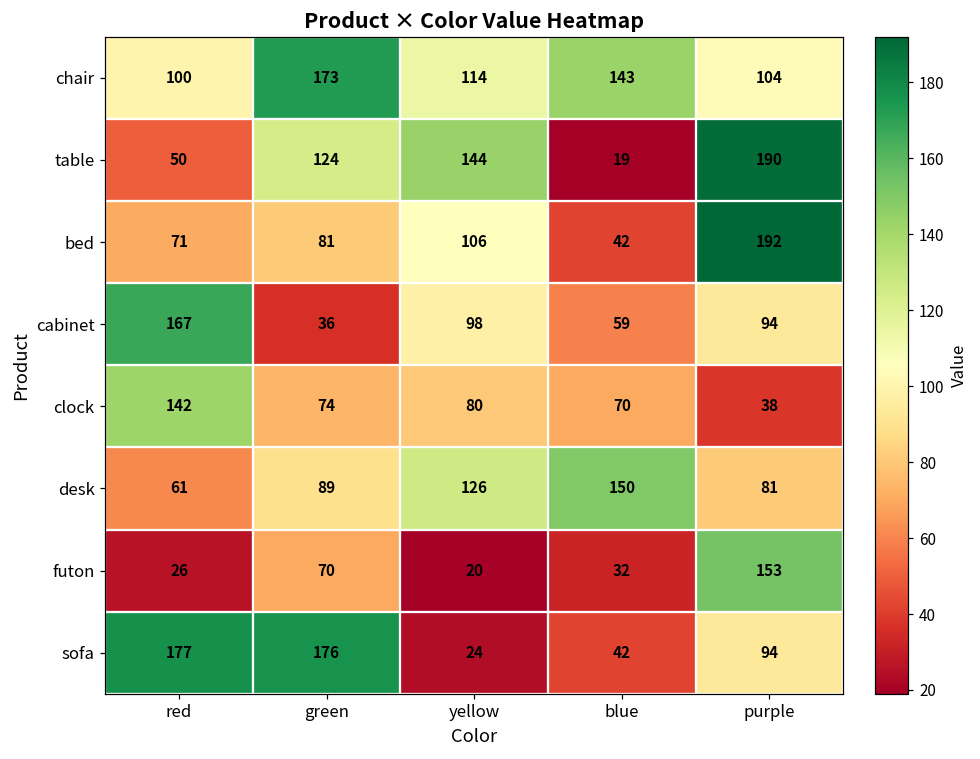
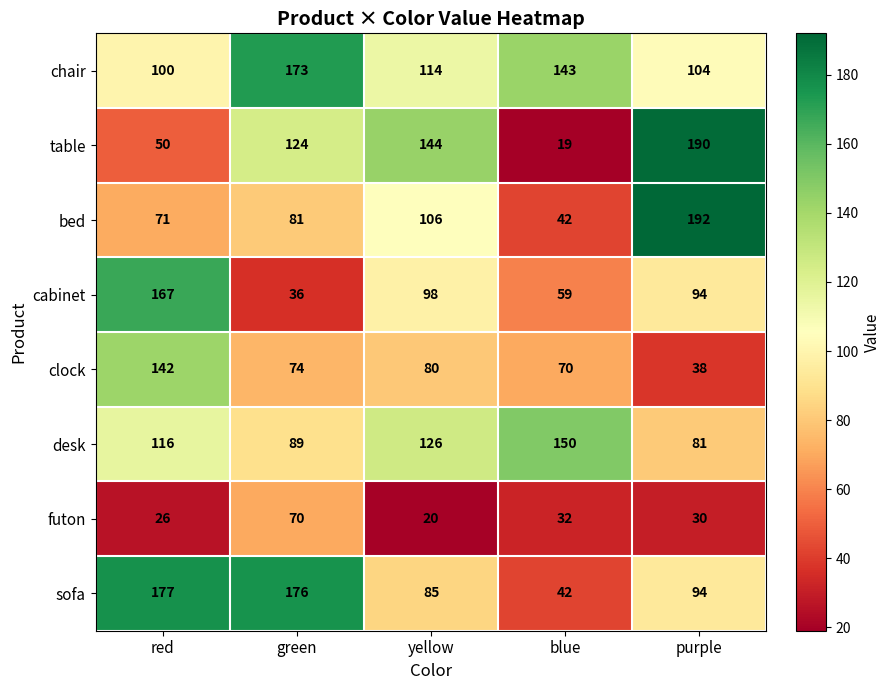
  {
    "chair": {
      "red": 100,
      "green": 173,
      "yellow": 114,
      "blue": 143,
      "purple": 104
    },
    "table": {
      "red": 50,
      "green": 124,
      "yellow": 144,
      "blue": 19,
      "purple": 190
    },
    "bed": {
      "red": 71,
      "green": 81,
      "yellow": 106,
      "blue": 42,
      "purple": 192
    },
    "cabinet": {
      "red": 167,
      "green": 36,
      "yellow": 98,
      "blue": 59,
      "purple": 94
    },
    "clock": {
      "red": 142,
      "green": 74,
      "yellow": 80,
      "blue": 70,
      "purple": 38
    },
    "desk": {
-     "red": 61,
+     "red": 116,
      "green": 89,
      "yellow": 126,
      "blue": 150,
      "purple": 81
    },
    "futon": {
      "red": 26,
      "green": 70,
      "yellow": 20,
      "blue": 32,
-     "purple": 153
+     "purple": 30
    },
    "sofa": {
      "red": 177,
      "green": 176,
-     "yellow": 24,
+     "yellow": 85,
      "blue": 42,
      "purple": 94
    }
  }
